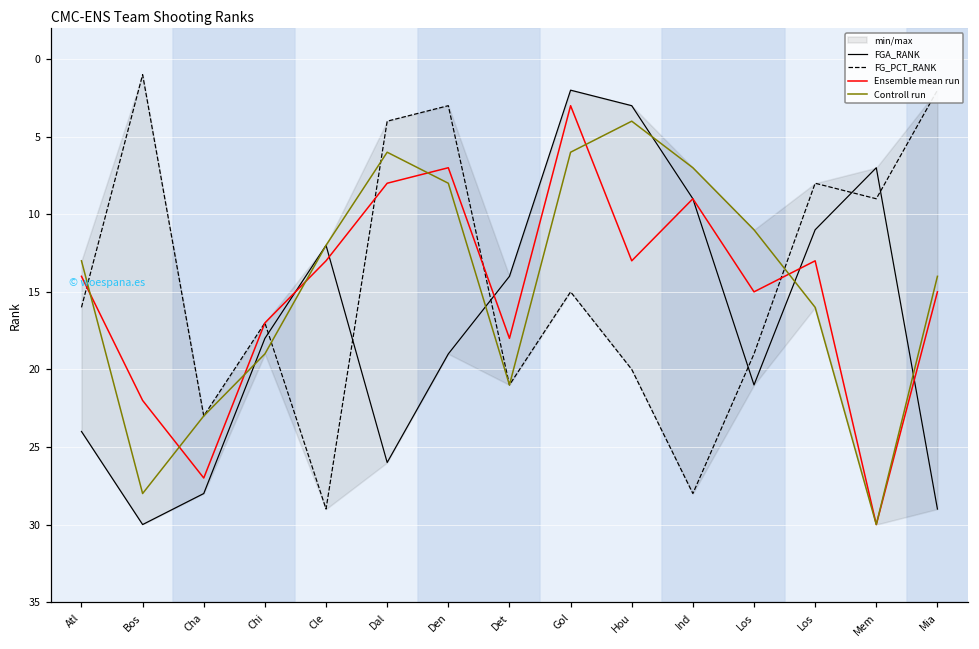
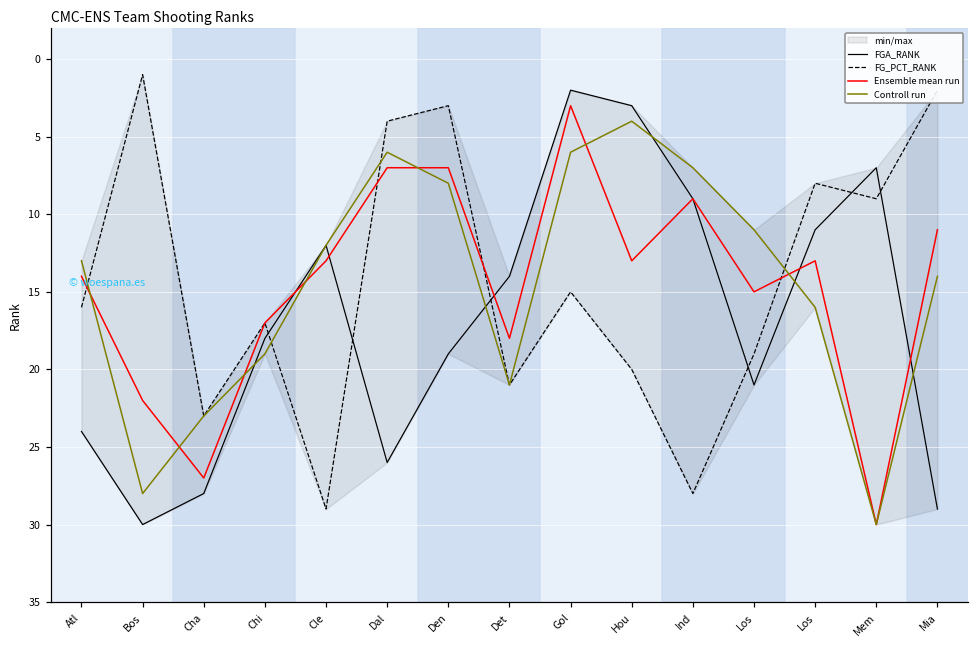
  {
    "Ensemble mean run": {
      "Atl": 14,
      "Bos": 22,
      "Cha": 27,
      "Cle": 13,
-     "Dal": 8,
+     "Dal": 7,
      "Den": 7,
      "Det": 18,
      "Gol": 3,
      "Hou": 13,
-     "Mia": 15
+     "Mia": 11
    },
    "Controll run": {
      "Atl": 13,
      "Bos": 28,
      "Dal": 6,
      "Den": 8,
      "Gol": 6,
      "Hou": 4,
      "Ind": 7,
      "Mia": 14
    }
  }
